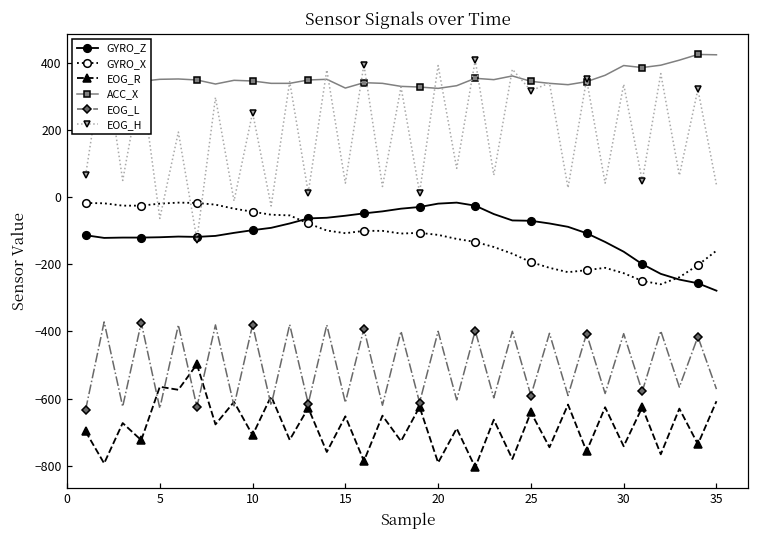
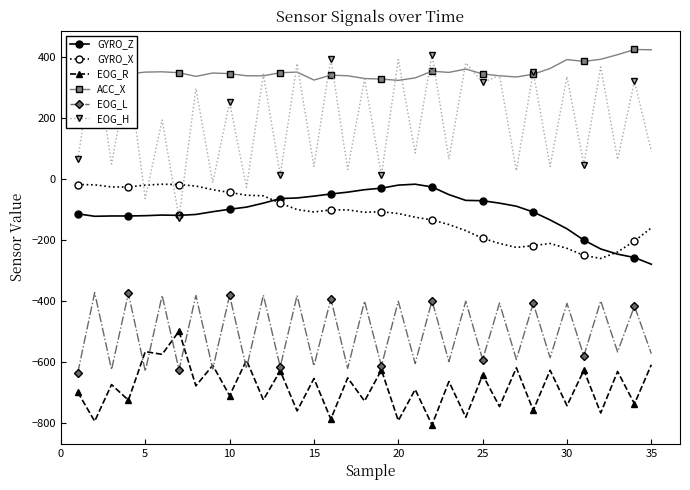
  {
    "EOG_H": {
      "5": -60,
      "10": 250,
      "15": 40,
      "20": 390,
      "25": 320,
      "30": 340,
-     "35": 40
+     "35": 90
    }
  }
